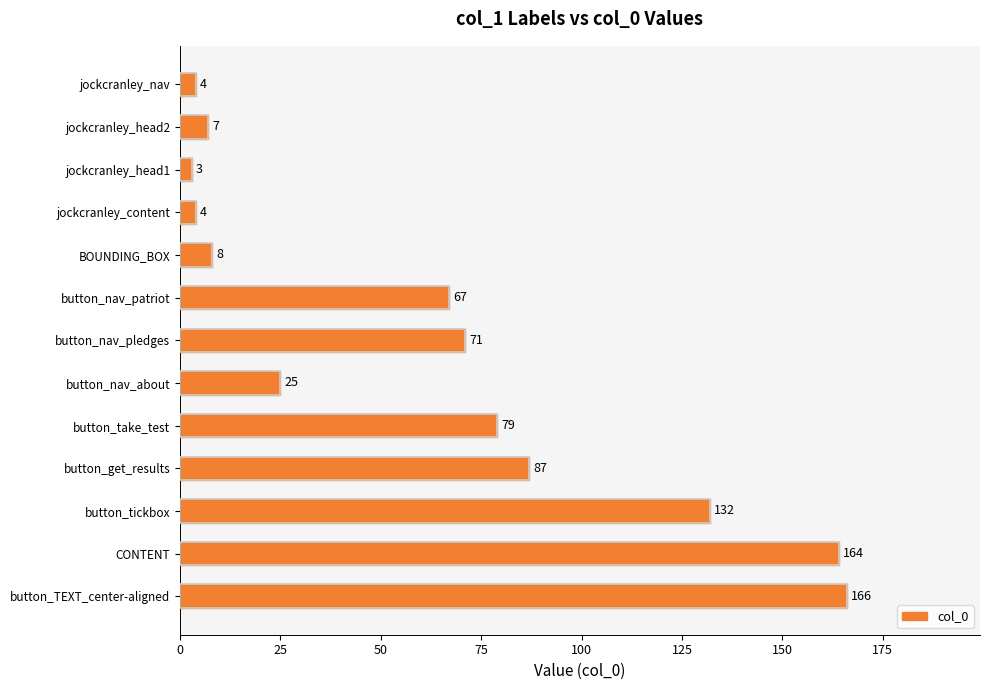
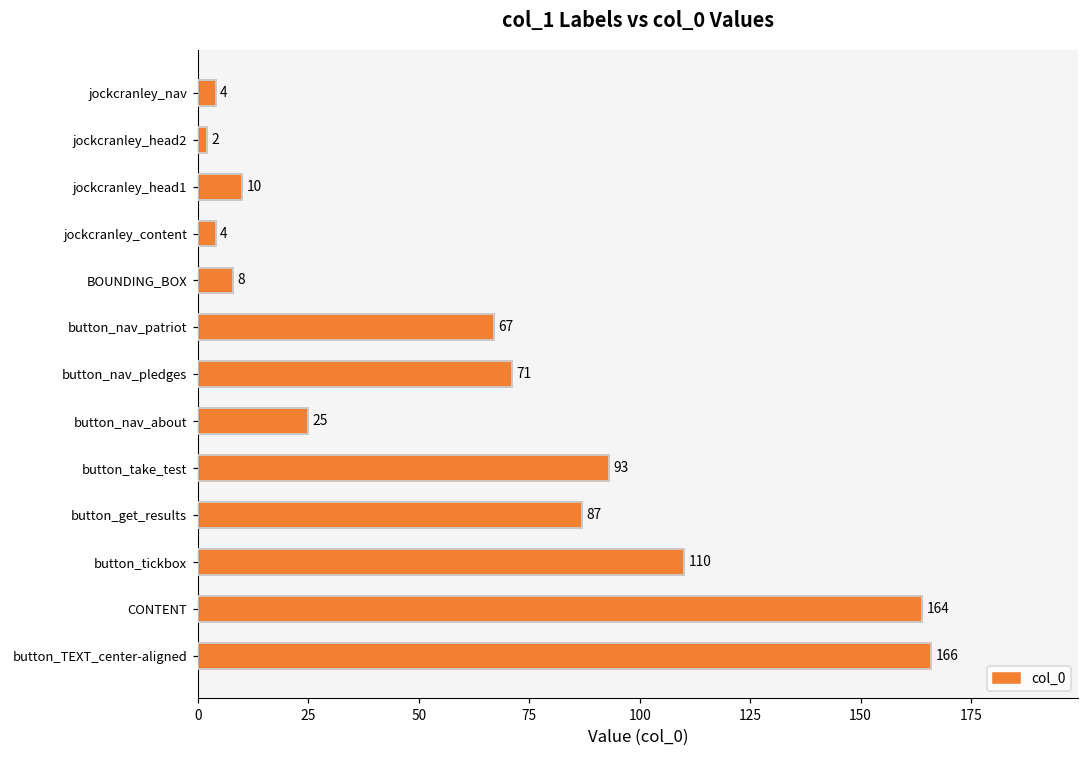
  {
    "jockcranley_nav": 4,
-   "jockcranley_head2": 7,
-   "jockcranley_head1": 3,
+   "jockcranley_head2": 2,
+   "jockcranley_head1": 10,
    "jockcranley_content": 4,
    "BOUNDING_BOX": 8,
    "button_nav_patriot": 67,
    "button_nav_pledges": 71,
    "button_nav_about": 25,
-   "button_take_test": 79,
+   "button_take_test": 93,
    "button_get_results": 87,
-   "button_tickbox": 132,
+   "button_tickbox": 110,
    "CONTENT": 164,
    "button_TEXT_center-aligned": 166
  }
